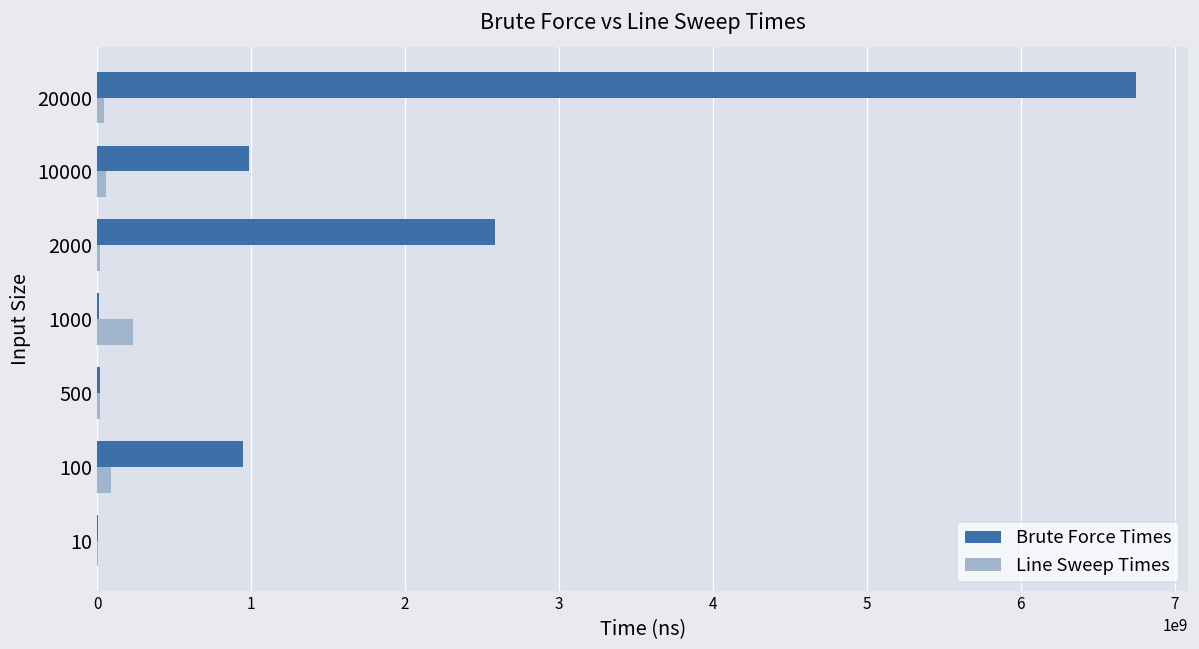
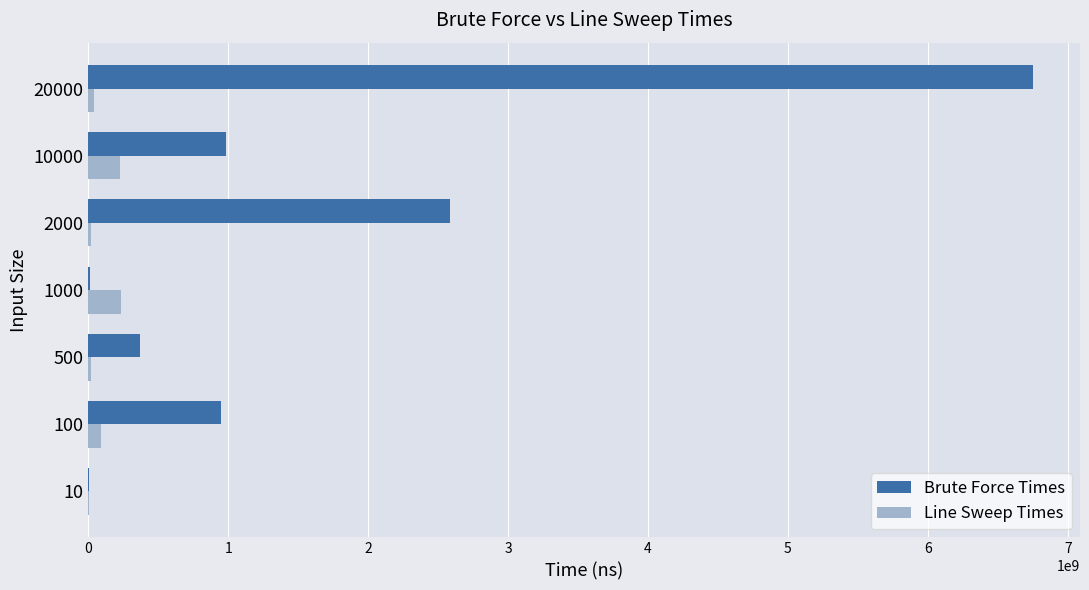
  {
    "Brute Force Times": {
      "20000": 6750000000,
      "10000": 980000000,
      "2000": 2580000000,
-     "500": 20000000,
+     "500": 370000000,
      "100": 950000000
    },
    "Line Sweep Times": {
      "20000": 40000000,
-     "10000": 50000000,
+     "10000": 230000000,
      "1000": 230000000,
      "100": 90000000
    }
  }
